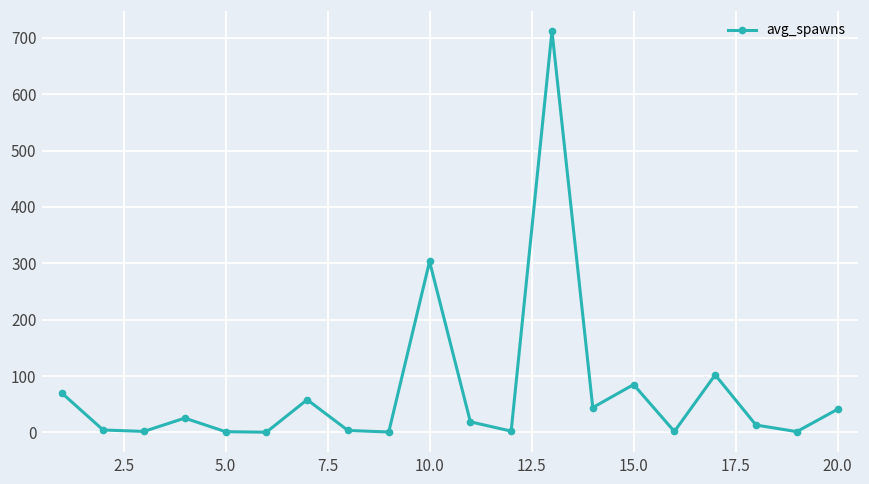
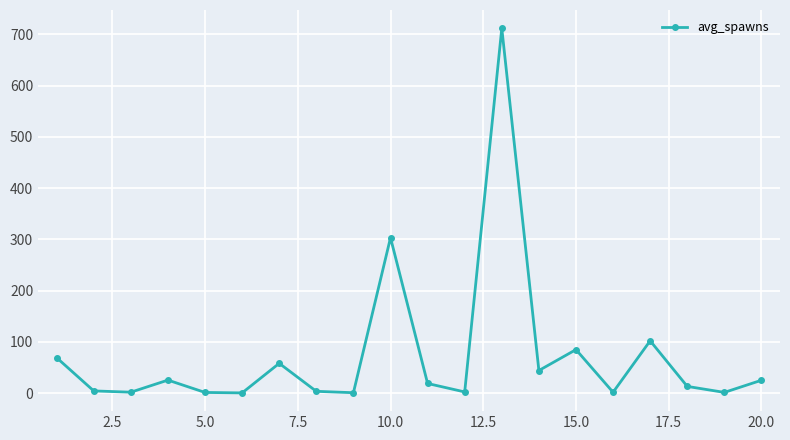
  {
    "5.0": 0,
    "10.0": 300,
    "15.0": 80,
-   "20.0": 40
+   "20.0": 30
  }
